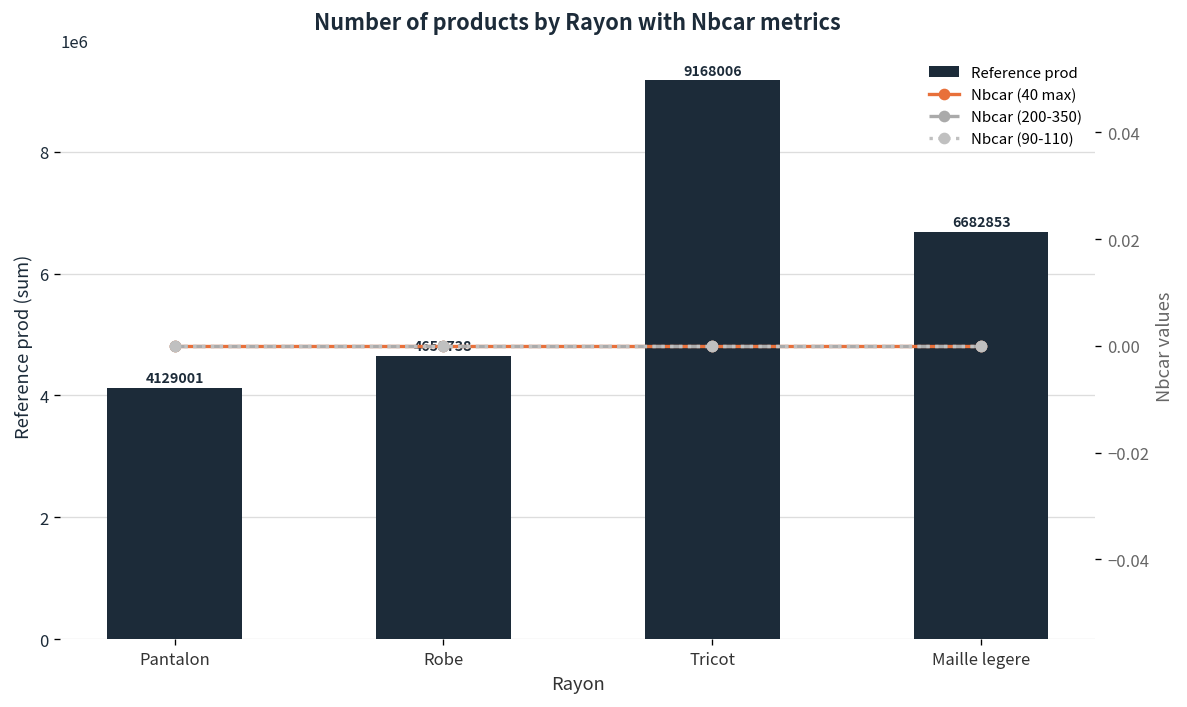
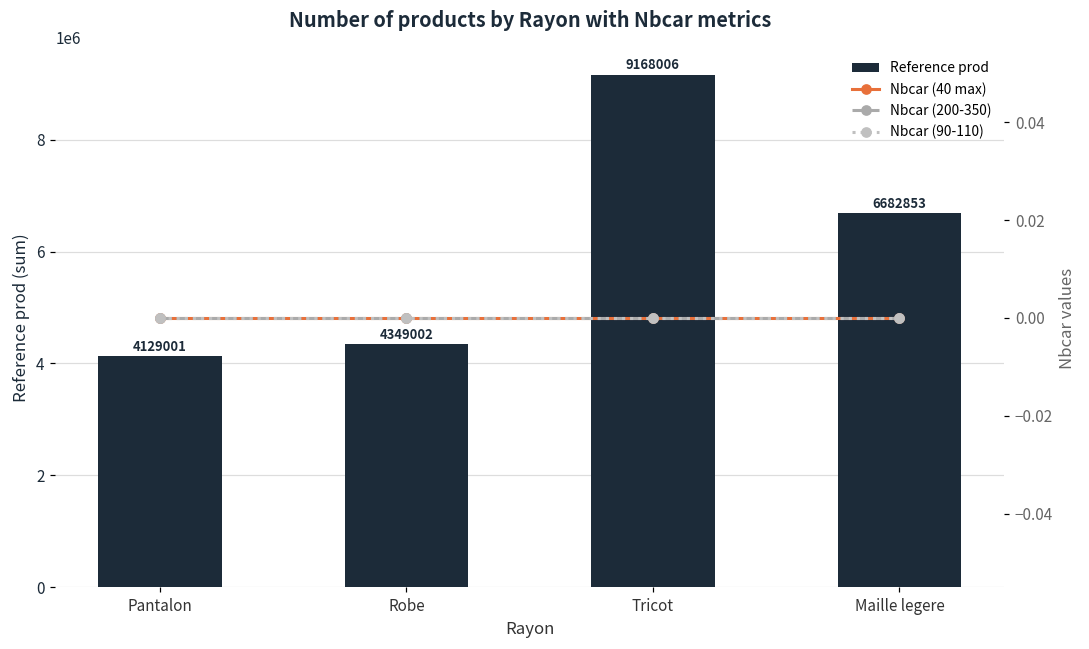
  {
    "Reference prod": {
      "Pantalon": 4129001,
-     "Robe": 4653738,
+     "Robe": 4349002,
      "Tricot": 9168006,
      "Maille legere": 6682853
    }
  }
